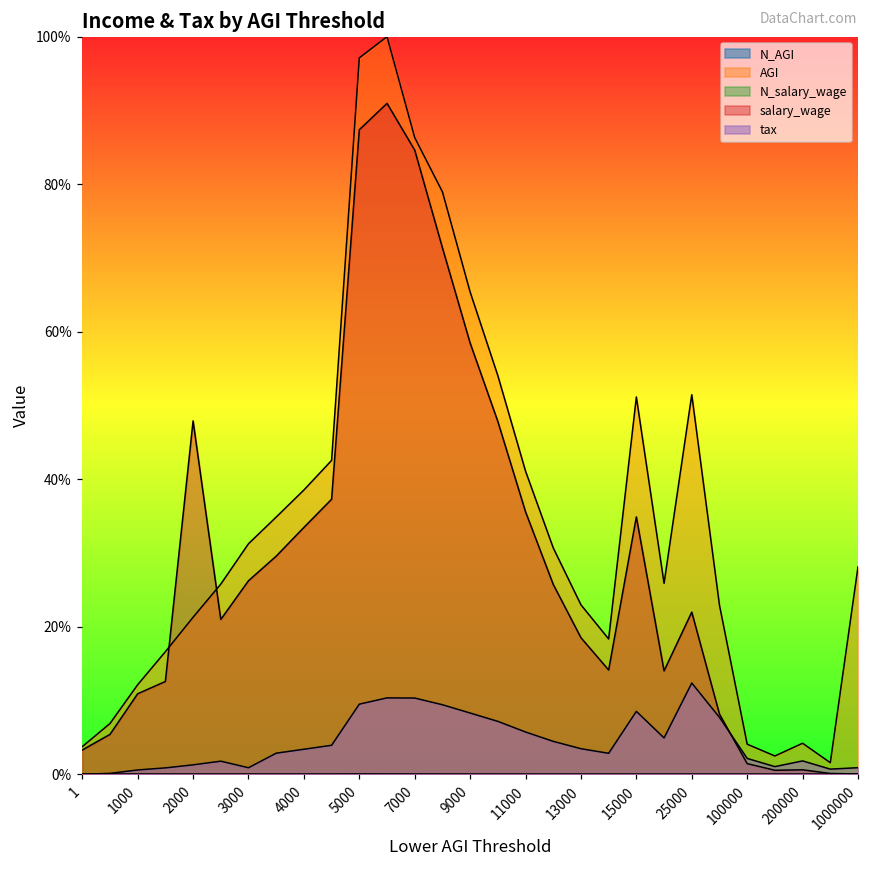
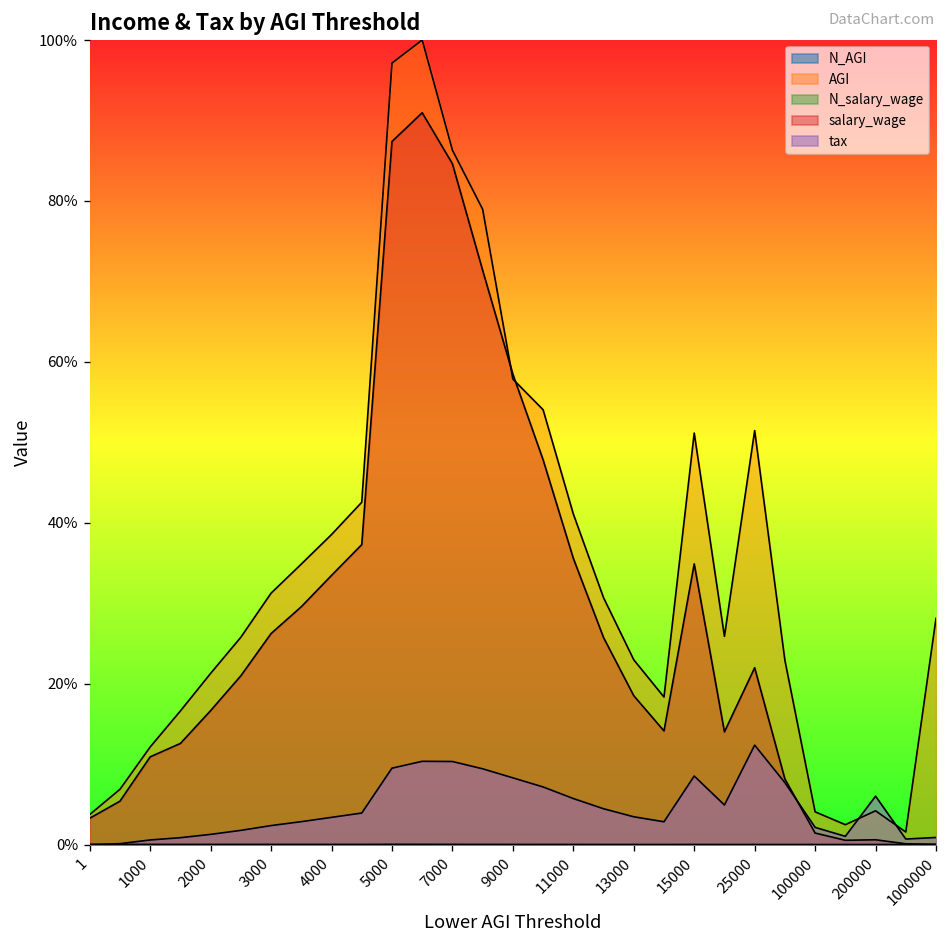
  {
    "N_salary_wage": {
      "1000": "0%",
      "2000": "0%",
      "3000": "0%",
      "4000": "0%",
      "5000": "0%",
      "7000": "0%",
      "9000": "0%",
      "11000": "0%",
      "13000": "0%",
      "15000": "0%",
      "25000": "0%",
      "100000": "0%",
      "200000": "0%"
    },
    "AGI": {
      "1000": "12%",
      "2000": "21%",
      "3000": "31%",
      "4000": "39%",
      "5000": "97%",
      "7000": "86%",
-     "9000": "65%",
+     "9000": "58%",
      "11000": "41%",
      "13000": "23%",
      "15000": "51%",
      "25000": "51%",
      "100000": "4%",
      "200000": "4%",
      "1000000": "28%"
    },
    "salary_wage": {
      "1000": "11%",
-     "2000": "48%",
+     "2000": "17%",
      "3000": "26%",
      "4000": "33%",
      "5000": "87%",
      "7000": "85%",
      "9000": "58%",
      "11000": "36%",
      "13000": "19%",
      "15000": "35%",
      "25000": "22%",
      "100000": "1%",
      "200000": "1%"
    },
    "tax": {
      "1000": "1%",
      "2000": "1%",
-     "3000": "1%",
+     "3000": "2%",
      "4000": "3%",
      "5000": "10%",
      "7000": "10%",
      "9000": "8%",
      "11000": "6%",
      "13000": "3%",
      "15000": "9%",
      "25000": "12%",
      "100000": "2%",
-     "200000": "2%",
+     "200000": "6%",
      "1000000": "1%"
    }
  }
